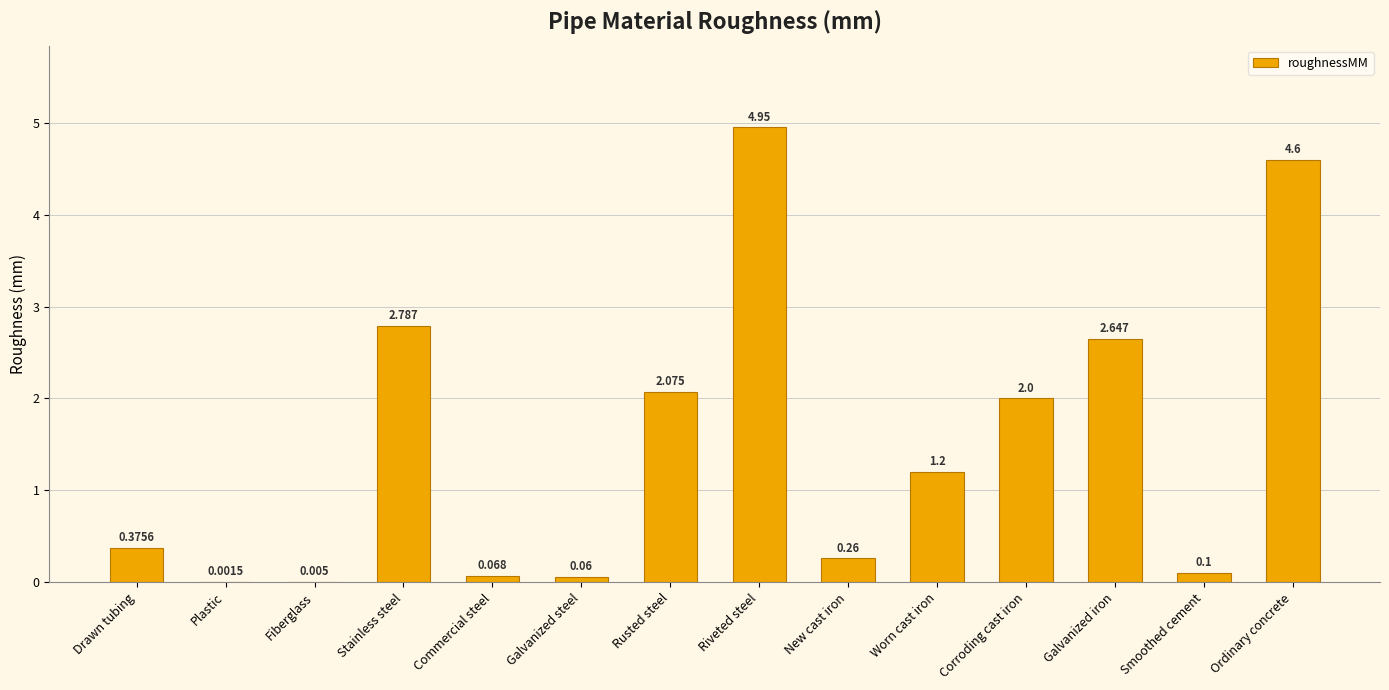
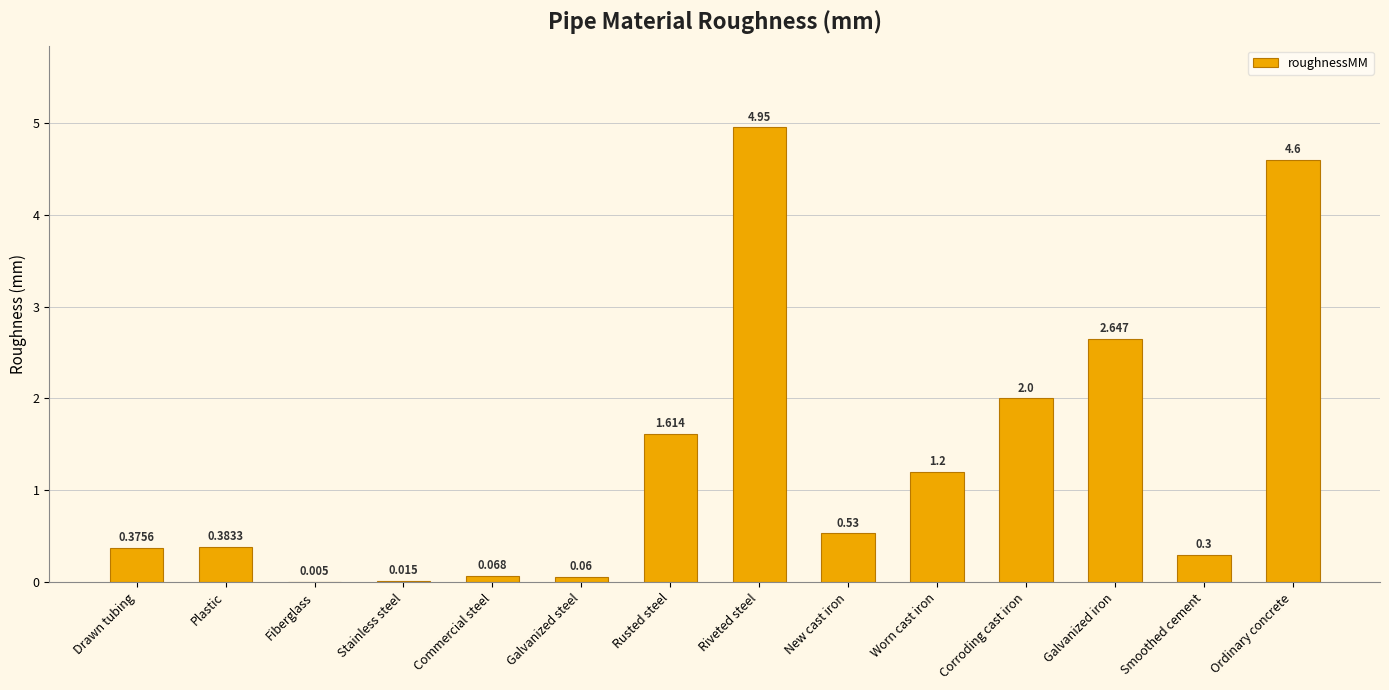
  {
    "Drawn tubing": 0.3756,
-   "Plastic": 0.0015,
+   "Plastic": 0.3833,
    "Fiberglass": 0.005,
-   "Stainless steel": 2.787,
+   "Stainless steel": 0.015,
    "Commercial steel": 0.068,
    "Galvanized steel": 0.06,
-   "Rusted steel": 2.075,
+   "Rusted steel": 1.614,
    "Riveted steel": 4.95,
-   "New cast iron": 0.26,
+   "New cast iron": 0.53,
    "Worn cast iron": 1.2,
    "Corroding cast iron": 2.0,
    "Galvanized iron": 2.647,
-   "Smoothed cement": 0.1,
+   "Smoothed cement": 0.3,
    "Ordinary concrete": 4.6
  }
